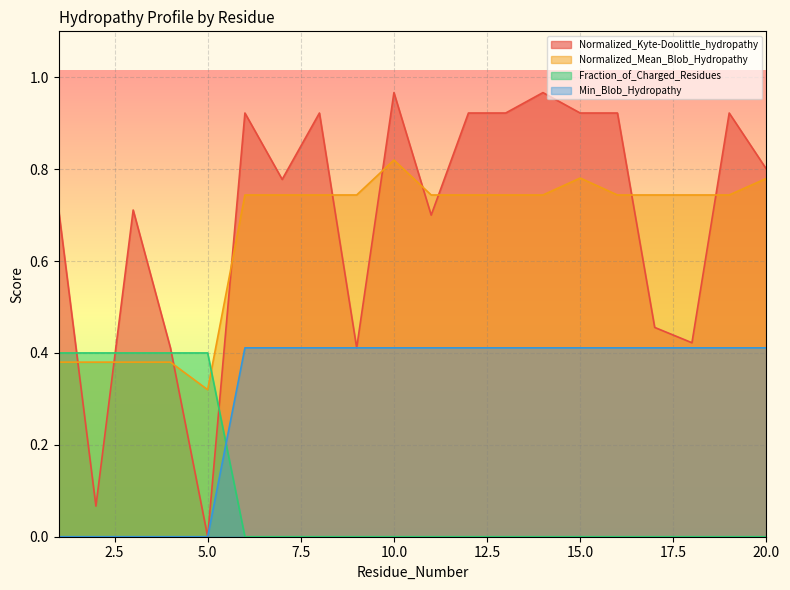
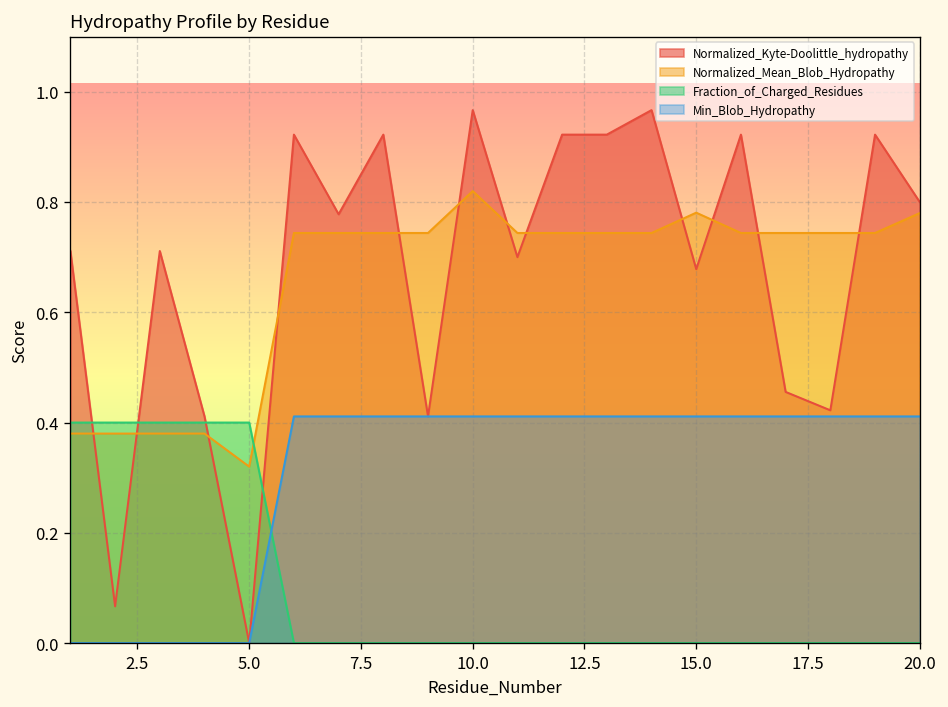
  {
    "Normalized_Kyte-Doolittle_hydropathy": {
      "10.0": 0.97,
-     "15.0": 0.92,
+     "15.0": 0.68,
      "20.0": 0.80
    },
    "Normalized_Mean_Blob_Hydropathy": {
      "5.0": 0.32,
      "10.0": 0.82,
      "15.0": 0.78,
      "20.0": 0.78
    },
    "Fraction_of_Charged_Residues": {
      "5.0": 0.40,
      "10.0": 0.00,
      "15.0": 0.00,
      "20.0": 0.00
    },
    "Min_Blob_Hydropathy": {
      "10.0": 0.41,
      "15.0": 0.41,
      "20.0": 0.41
    }
  }
